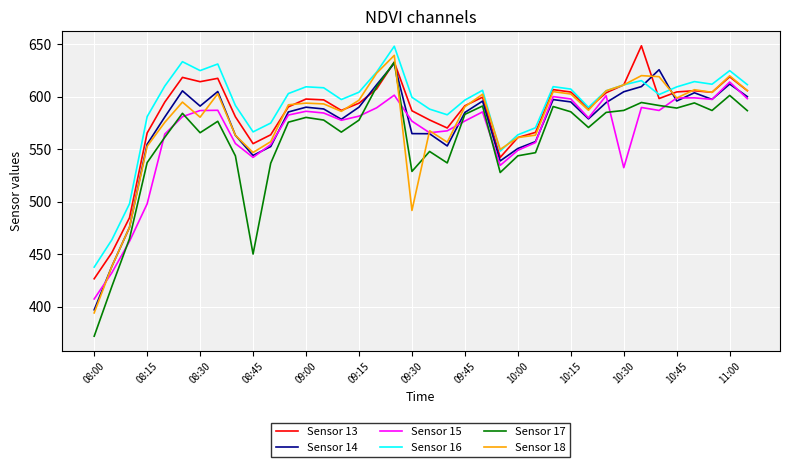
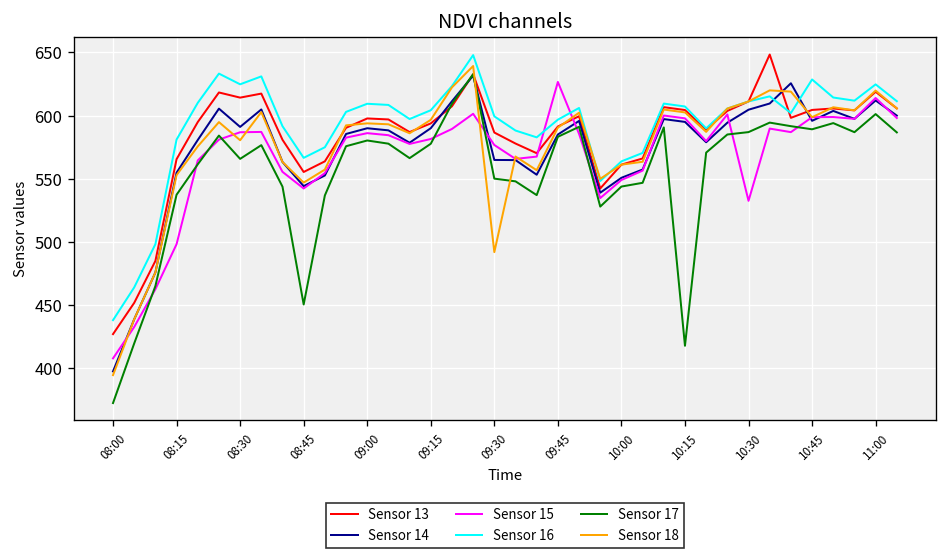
  {
    "Sensor 13": {
      "08:00": 427,
      "08:15": 565,
      "08:30": 614,
      "08:45": 555,
      "09:00": 598,
      "09:15": 594,
      "09:30": 587,
      "10:45": 604
    },
    "Sensor 14": {
      "08:00": 397,
      "08:30": 591,
      "09:00": 590,
      "09:15": 590,
      "09:30": 565,
      "10:15": 595,
      "10:30": 605,
      "10:45": 596
    },
    "Sensor 15": {
      "08:00": 408,
      "08:15": 498,
      "08:30": 587,
      "09:00": 586,
      "09:15": 581,
      "09:30": 577,
-     "09:45": 577,
+     "09:45": 627,
      "10:15": 598,
      "10:30": 532
    },
    "Sensor 16": {
      "08:00": 438,
      "08:15": 581,
      "08:30": 625,
      "08:45": 566,
      "09:00": 609,
      "09:15": 604,
      "09:30": 599,
      "09:45": 597,
      "10:00": 564,
      "10:15": 607,
-     "10:45": 609,
+     "10:45": 629,
      "11:00": 625
    },
    "Sensor 17": {
      "08:00": 372,
      "08:15": 537,
      "08:30": 566,
      "08:45": 450,
      "09:00": 580,
      "09:15": 578,
-     "09:30": 529,
+     "09:30": 550,
      "10:00": 544,
-     "10:15": 586,
+     "10:15": 418,
      "10:30": 587,
      "10:45": 589,
      "11:00": 601
    },
    "Sensor 18": {
      "08:00": 394,
      "08:30": 580,
      "08:45": 547,
      "09:00": 594,
      "09:15": 597,
      "09:30": 492
    }
  }
